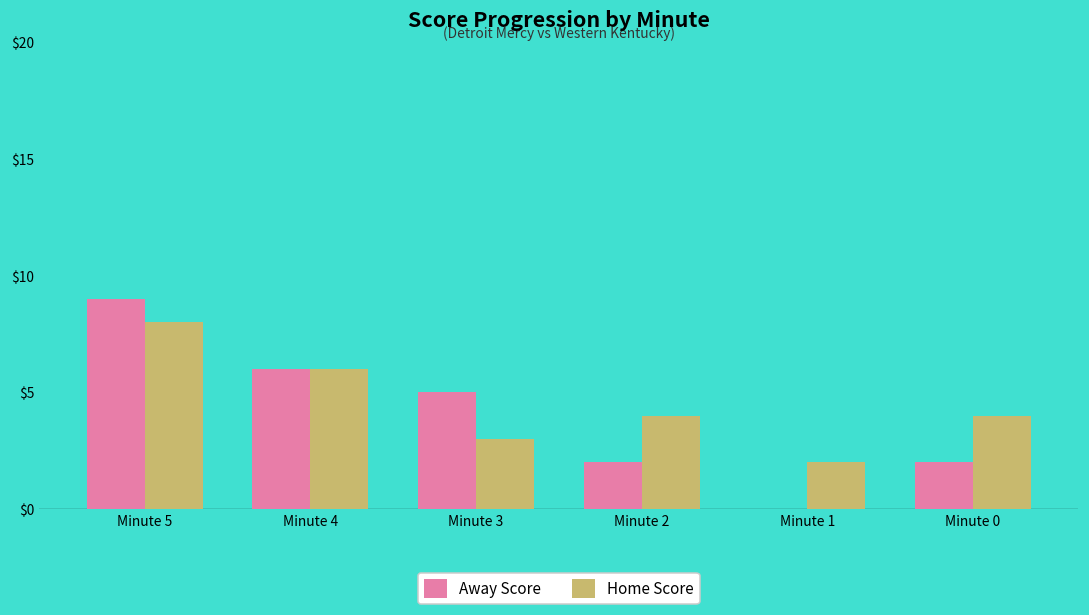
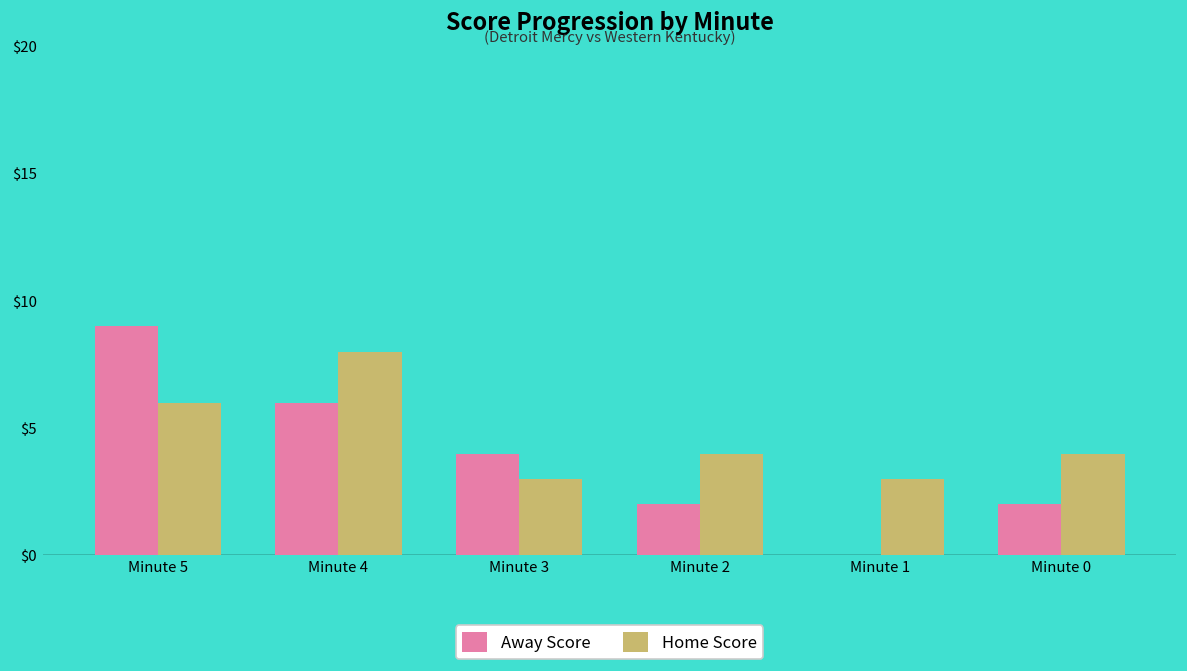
  {
    "Away Score": {
      "Minute 5": "$9",
      "Minute 4": "$6",
-     "Minute 3": "$5",
+     "Minute 3": "$4",
      "Minute 2": "$2",
      "Minute 1": "$0",
      "Minute 0": "$2"
    },
    "Home Score": {
-     "Minute 5": "$8",
-     "Minute 4": "$6",
+     "Minute 5": "$6",
+     "Minute 4": "$8",
      "Minute 3": "$3",
      "Minute 2": "$4",
-     "Minute 1": "$2",
+     "Minute 1": "$3",
      "Minute 0": "$4"
    }
  }
